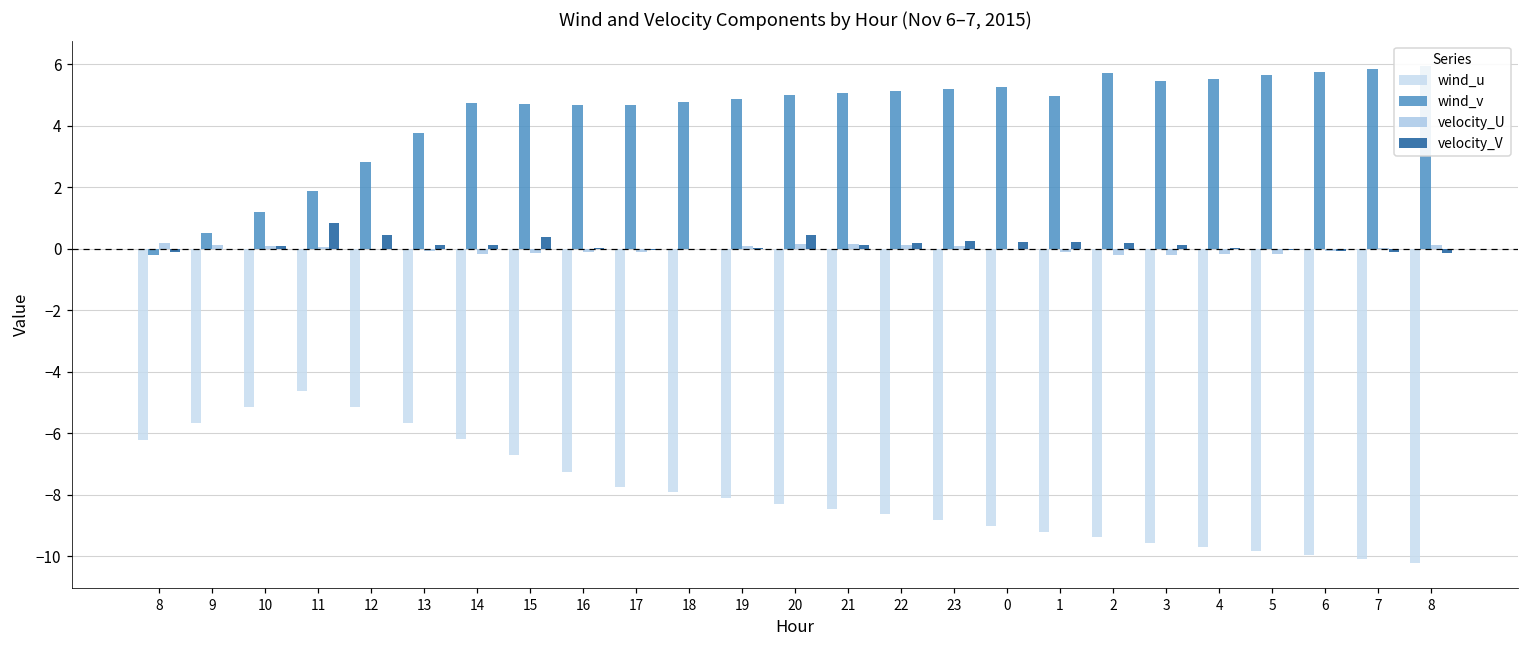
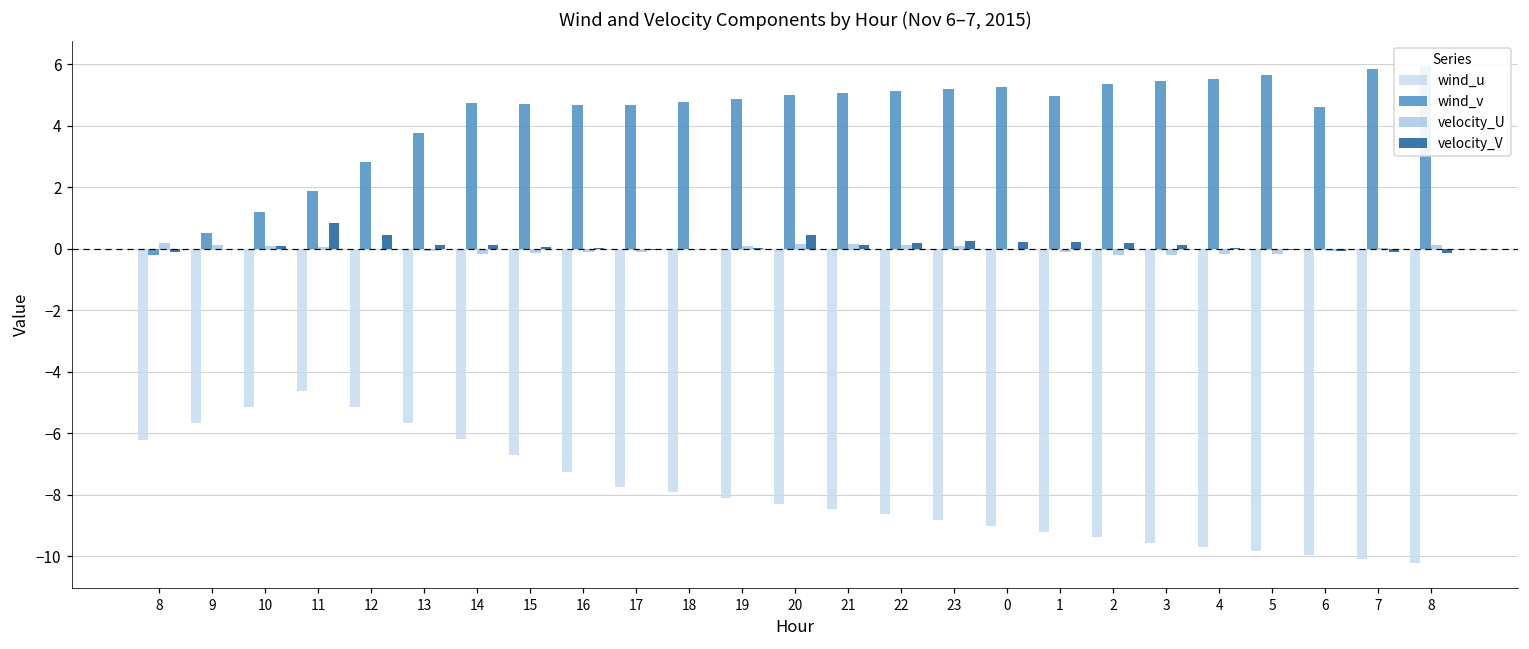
  {
    "wind_v": {
      "9": 0.5,
      "10": 1.2,
      "11": 1.9,
      "12": 2.8,
      "13": 3.8,
      "14": 4.7,
      "15": 4.7,
      "16": 4.7,
      "17": 4.7,
      "18": 4.8,
      "19": 4.9,
      "20": 5.0,
      "21": 5.1,
      "22": 5.1,
      "23": 5.2,
      "0": 5.3,
      "1": 5.0,
-     "2": 5.7,
+     "2": 5.4,
      "3": 5.4,
      "4": 5.5,
      "5": 5.7,
-     "6": 5.8,
+     "6": 4.6,
      "7": 5.9
    },
    "velocity_V": {
      "11": 0.9,
      "12": 0.5,
      "13": 0.1,
      "14": 0.1,
-     "15": 0.4,
+     "15": 0.1,
      "20": 0.4,
      "21": 0.1,
      "22": 0.2,
      "23": 0.2,
      "0": 0.2,
      "1": 0.2,
      "2": 0.2,
      "3": 0.1,
      "7": -0.1
    }
  }
